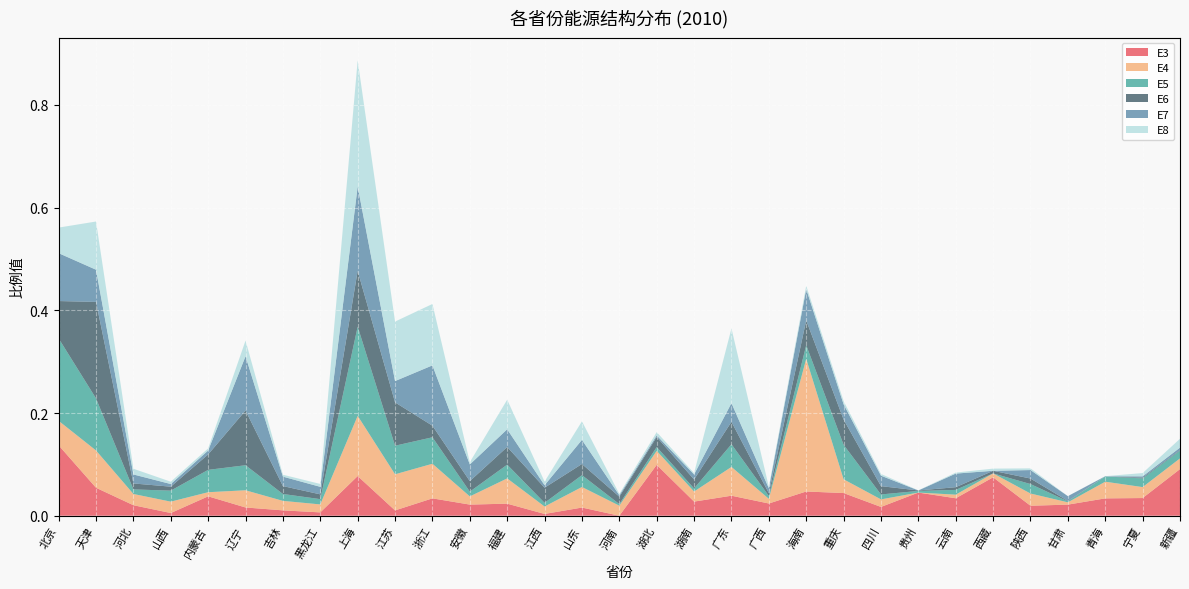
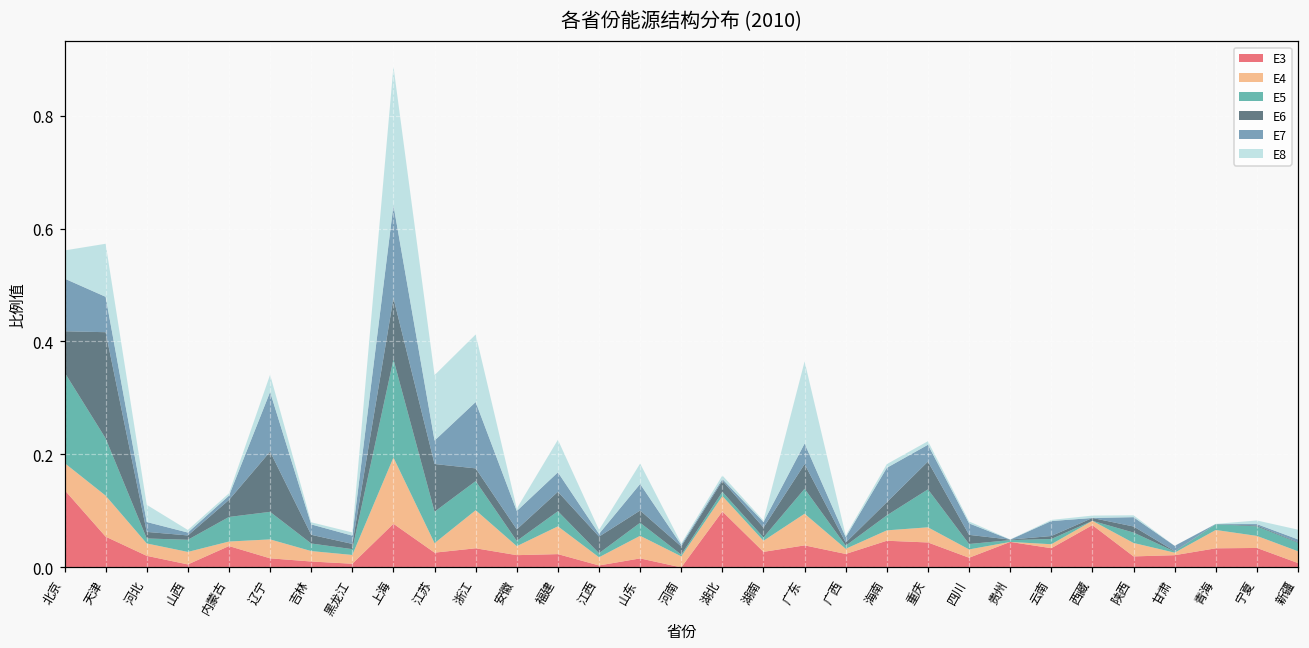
  {
    "E3": {
      "北京": 0.14,
      "天津": 0.05,
      "河北": 0.02,
      "山西": 0.01,
      "内蒙古": 0.04,
      "辽宁": 0.02,
      "吉林": 0.01,
      "黑龙江": 0.01,
      "上海": 0.08,
-     "江苏": 0.01,
+     "江苏": 0.03,
      "浙江": 0.03,
      "安徽": 0.02,
      "福建": 0.02,
      "山东": 0.02,
      "河南": 0.00,
      "湖北": 0.10,
      "湖南": 0.03,
      "广东": 0.04,
      "广西": 0.02,
      "海南": 0.05,
      "重庆": 0.04,
      "四川": 0.02,
      "云南": 0.03,
      "西藏": 0.07,
      "陕西": 0.02,
      "青海": 0.03,
      "宁夏": 0.03,
-     "新疆": 0.09
+     "新疆": 0.01
    },
    "E4": {
      "北京": 0.05,
      "天津": 0.07,
      "河北": 0.02,
      "山西": 0.02,
      "内蒙古": 0.01,
      "辽宁": 0.03,
      "吉林": 0.02,
      "黑龙江": 0.02,
      "上海": 0.12,
-     "江苏": 0.07,
+     "江苏": 0.02,
      "浙江": 0.07,
      "安徽": 0.02,
      "福建": 0.05,
      "江西": 0.01,
      "山东": 0.04,
      "湖北": 0.03,
      "湖南": 0.02,
      "广东": 0.06,
      "广西": 0.01,
-     "海南": 0.26,
+     "海南": 0.02,
      "重庆": 0.03,
      "四川": 0.01,
      "云南": 0.01,
      "陕西": 0.02,
      "青海": 0.03,
      "宁夏": 0.02,
      "新疆": 0.02
    },
    "E6": {
      "北京": 0.07,
      "天津": 0.19,
      "河北": 0.01,
      "山西": 0.01,
      "内蒙古": 0.03,
      "辽宁": 0.11,
      "吉林": 0.02,
      "黑龙江": 0.01,
      "上海": 0.11,
      "江苏": 0.08,
      "浙江": 0.02,
      "安徽": 0.02,
      "福建": 0.03,
      "山东": 0.02,
      "湖南": 0.02,
      "广东": 0.04,
      "广西": 0.01,
-     "海南": 0.05,
+     "海南": 0.02,
      "重庆": 0.05,
      "四川": 0.02,
      "云南": 0.01,
      "陕西": 0.01
    },
    "E8": {
      "北京": 0.05,
      "天津": 0.09,
-     "河北": 0.01,
+     "河北": 0.03,
      "辽宁": 0.03,
      "黑龙江": 0.01,
      "上海": 0.25,
      "江苏": 0.12,
      "浙江": 0.12,
      "福建": 0.06,
      "江西": 0.01,
      "山东": 0.04,
      "湖北": 0.01,
      "广东": 0.15,
      "海南": 0.01,
      "重庆": 0.01,
      "宁夏": 0.01,
      "新疆": 0.02
    }
  }
